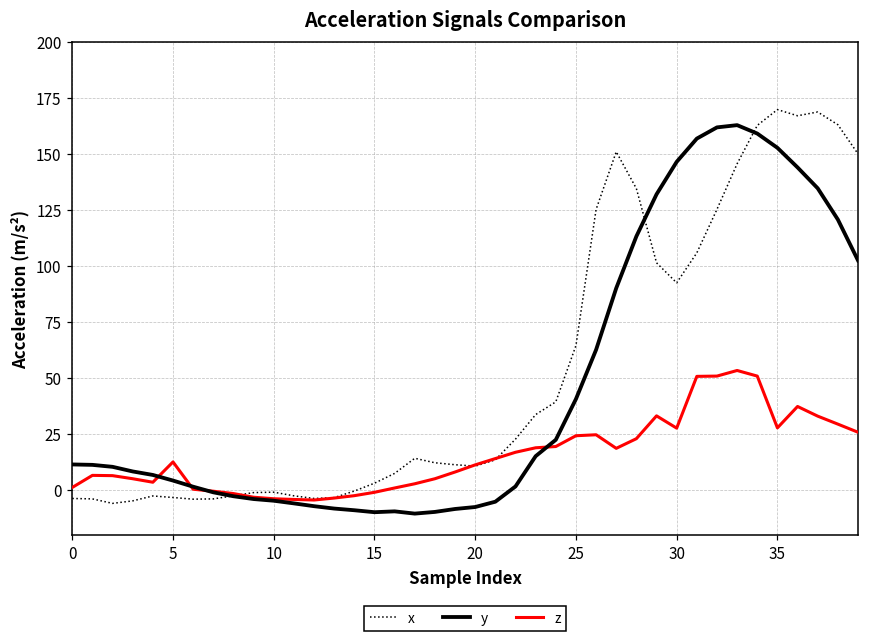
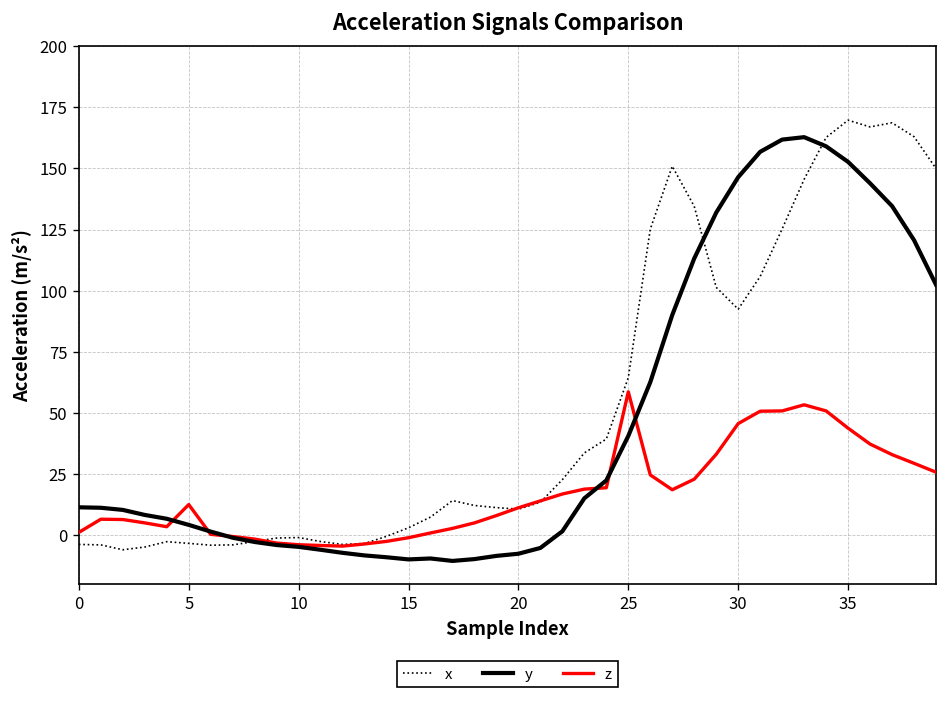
  {
    "z": {
      "0": 1,
      "5": 13,
      "15": -1,
-     "25": 24,
-     "30": 28,
-     "35": 28
+     "25": 59,
+     "30": 46,
+     "35": 44
    }
  }
